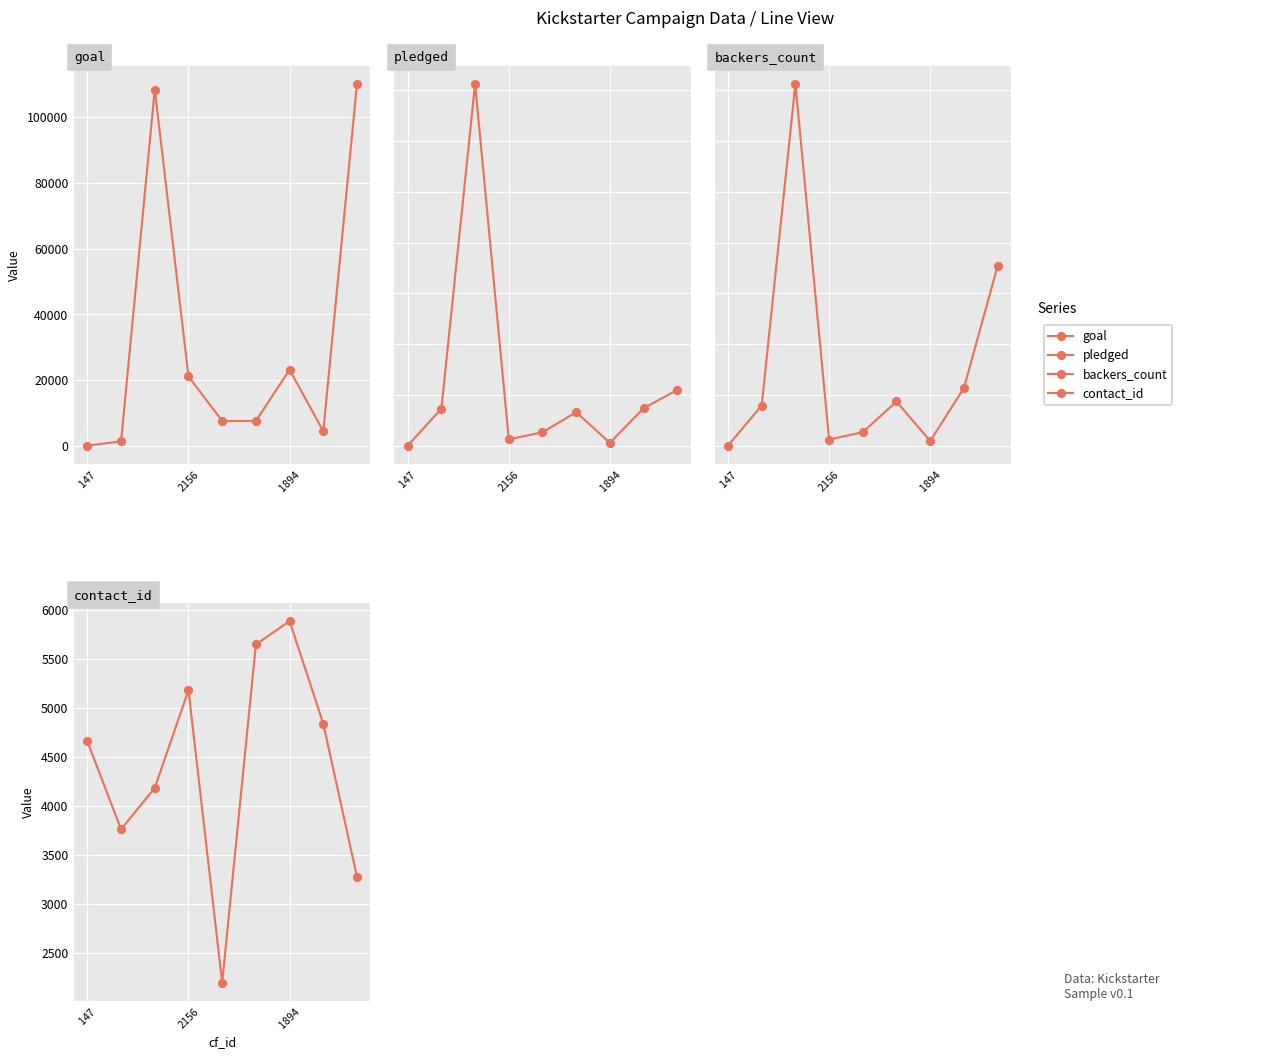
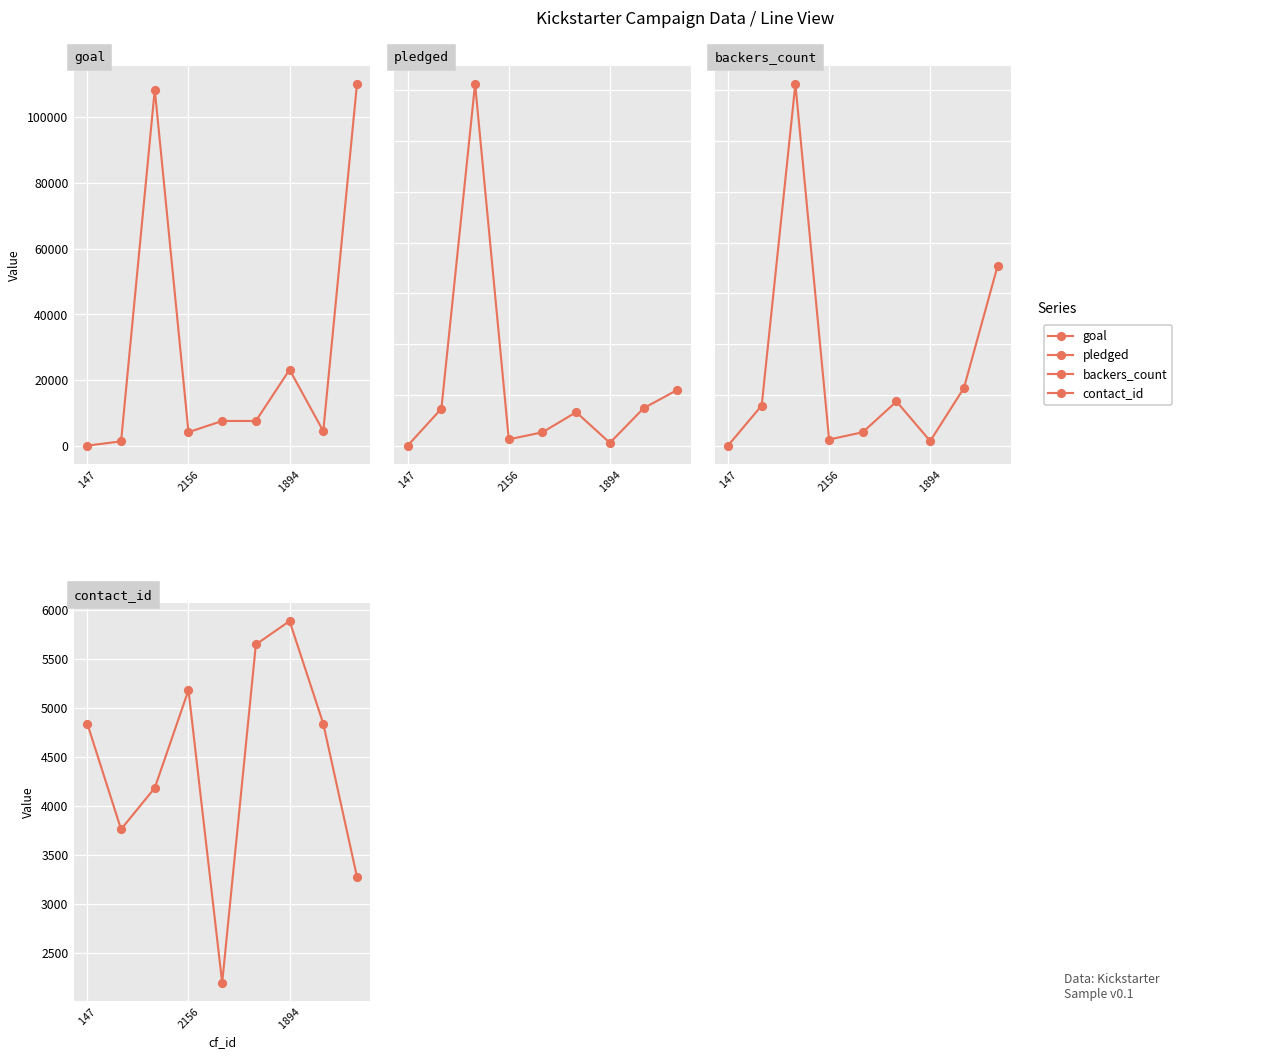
  {
    "goal": {
      "147": 0,
-     "2156": 21000,
+     "2156": 4000,
      "1894": 23000
    },
    "contact_id": {
-     "147": 4700,
+     "147": 4800,
      "2156": 5200,
      "1894": 5900
    }
  }
